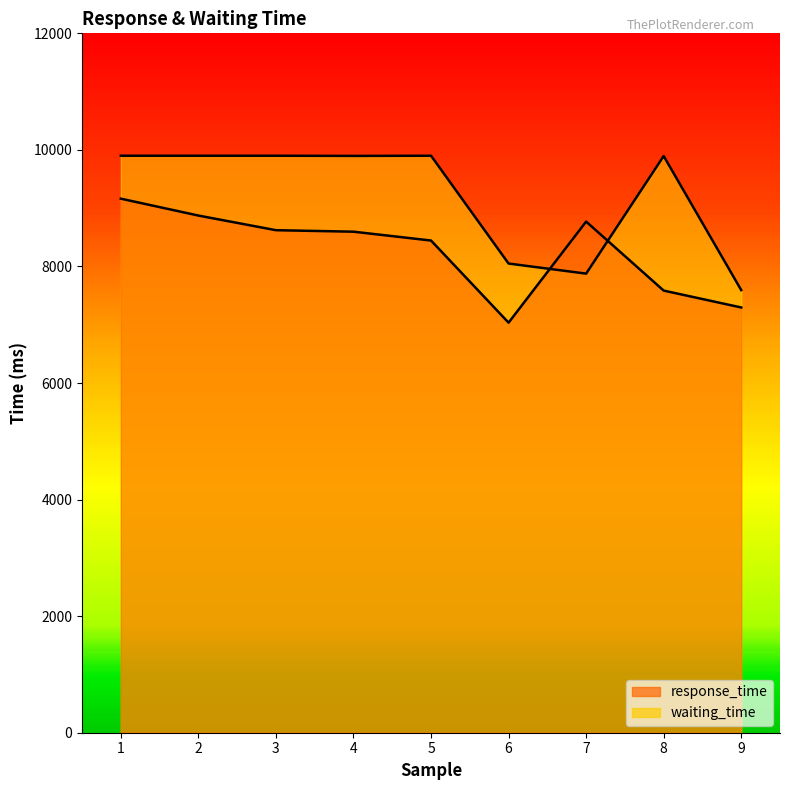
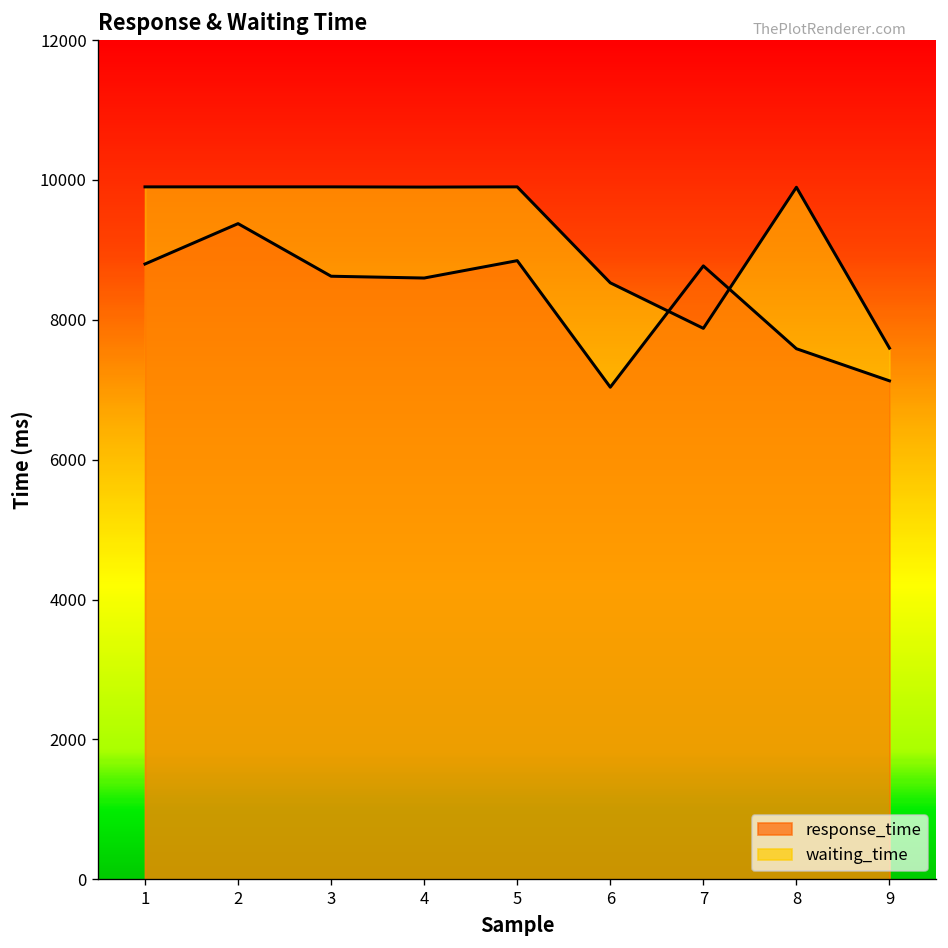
  {
    "waiting_time": {
      "1": 9900,
      "2": 9900,
      "3": 9900,
      "4": 9900,
      "5": 9900,
-     "6": 8100,
+     "6": 8500,
      "7": 7900,
      "8": 9900,
      "9": 7600
    },
    "response_time": {
-     "1": 9200,
-     "2": 8900,
+     "1": 8800,
+     "2": 9400,
      "3": 8600,
      "4": 8600,
-     "5": 8400,
+     "5": 8800,
      "6": 7000,
      "7": 8800,
      "8": 7600,
-     "9": 7300
+     "9": 7100
    }
  }
